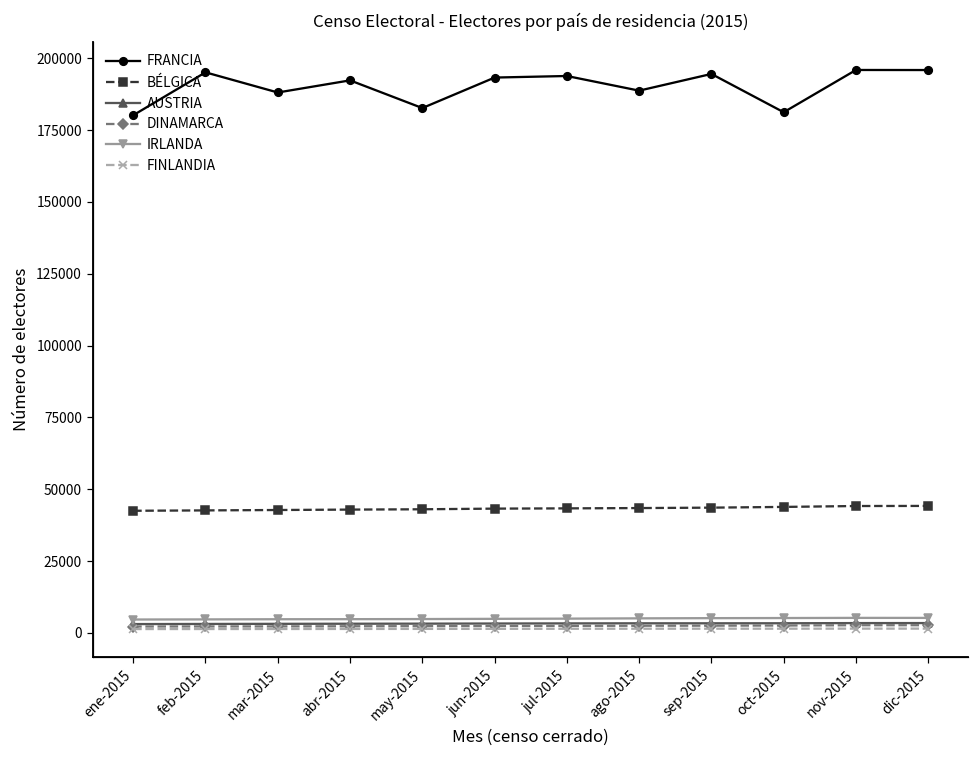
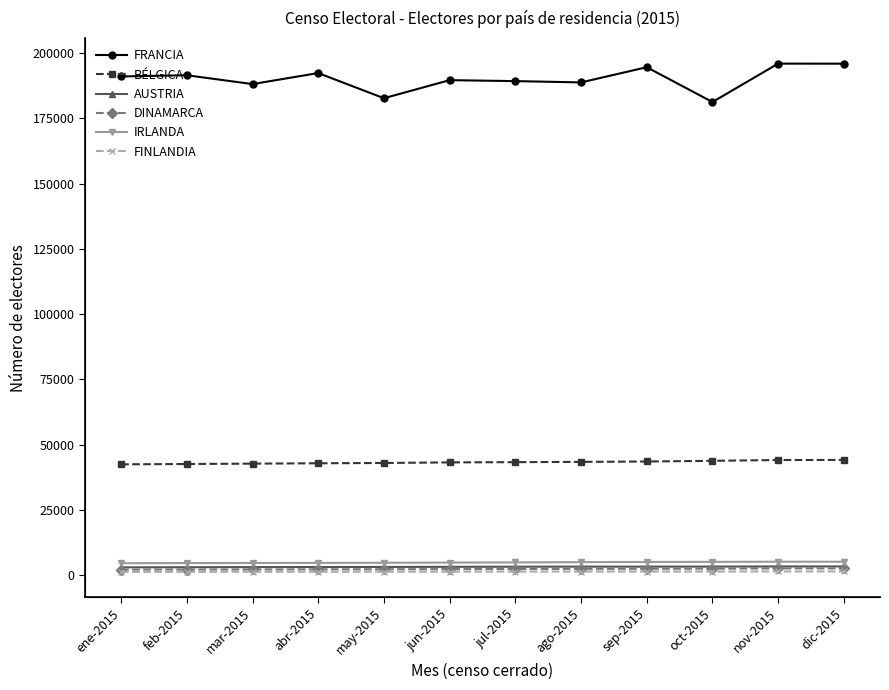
  {
    "FRANCIA": {
-     "ene-2015": 180000,
-     "feb-2015": 195000,
+     "ene-2015": 191000,
+     "feb-2015": 191000,
      "mar-2015": 188000,
      "abr-2015": 192000,
      "may-2015": 183000,
-     "jun-2015": 193000,
-     "jul-2015": 194000,
+     "jun-2015": 190000,
+     "jul-2015": 189000,
      "ago-2015": 189000,
      "sep-2015": 195000,
      "oct-2015": 181000,
      "nov-2015": 196000,
      "dic-2015": 196000
    }
  }
